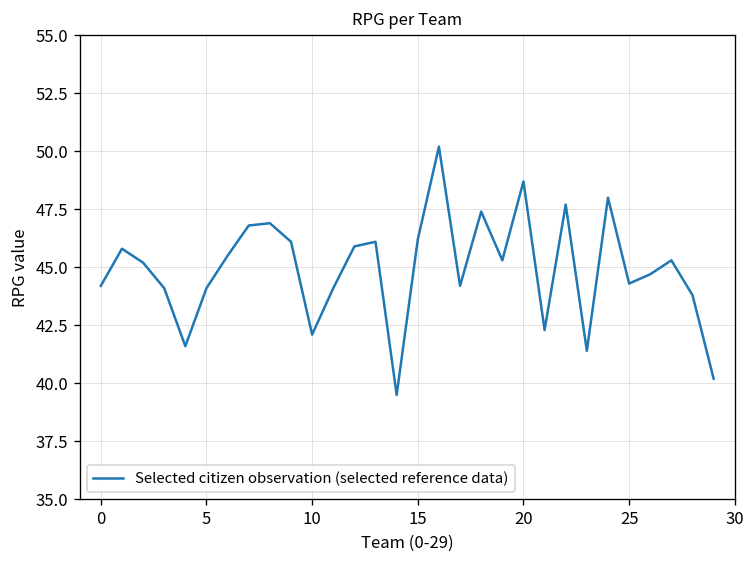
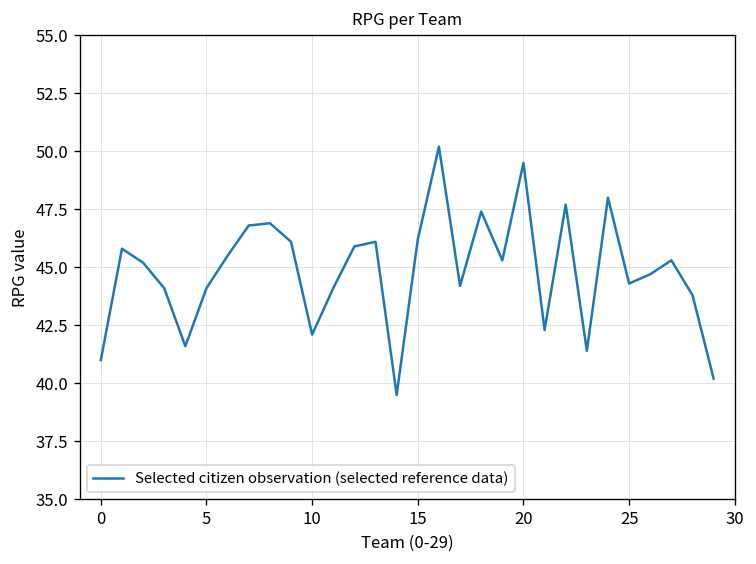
  {
-   "0": 44.2,
+   "0": 41.0,
    "5": 44.1,
    "10": 42.1,
    "15": 46.2,
-   "20": 48.7,
+   "20": 49.5,
    "25": 44.3
  }
